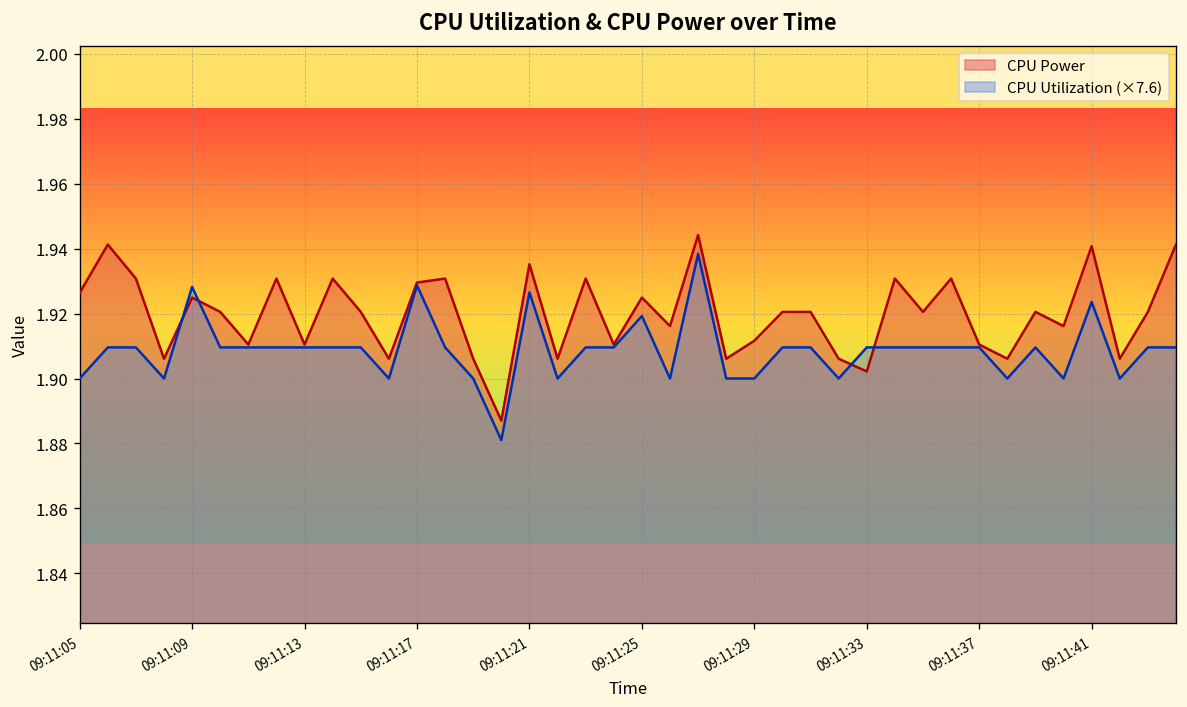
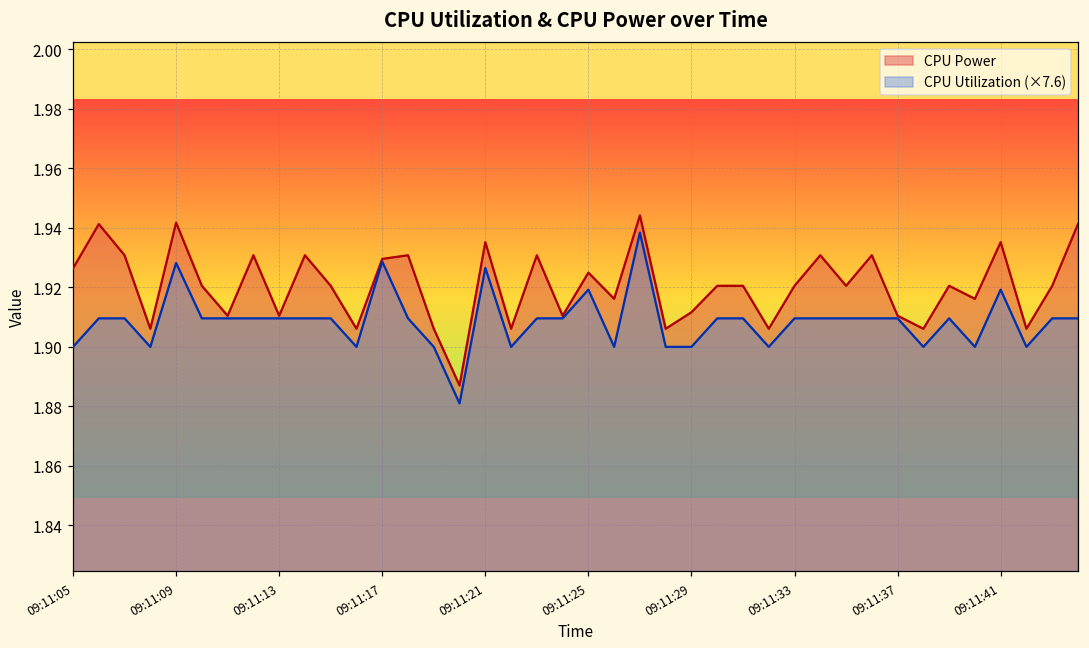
  {
    "CPU Power": {
      "09:11:05": 1.926,
-     "09:11:09": 1.925,
+     "09:11:09": 1.942,
      "09:11:21": 1.935,
      "09:11:25": 1.925,
      "09:11:29": 1.912,
-     "09:11:33": 1.902,
-     "09:11:41": 1.941
+     "09:11:33": 1.921,
+     "09:11:41": 1.935
    },
    "CPU Utilization (×7.6)": {
      "09:11:05": 1.900,
      "09:11:09": 1.928,
      "09:11:21": 1.927,
      "09:11:25": 1.919,
      "09:11:29": 1.900,
      "09:11:33": 1.910,
-     "09:11:41": 1.924
+     "09:11:41": 1.919
    }
  }
